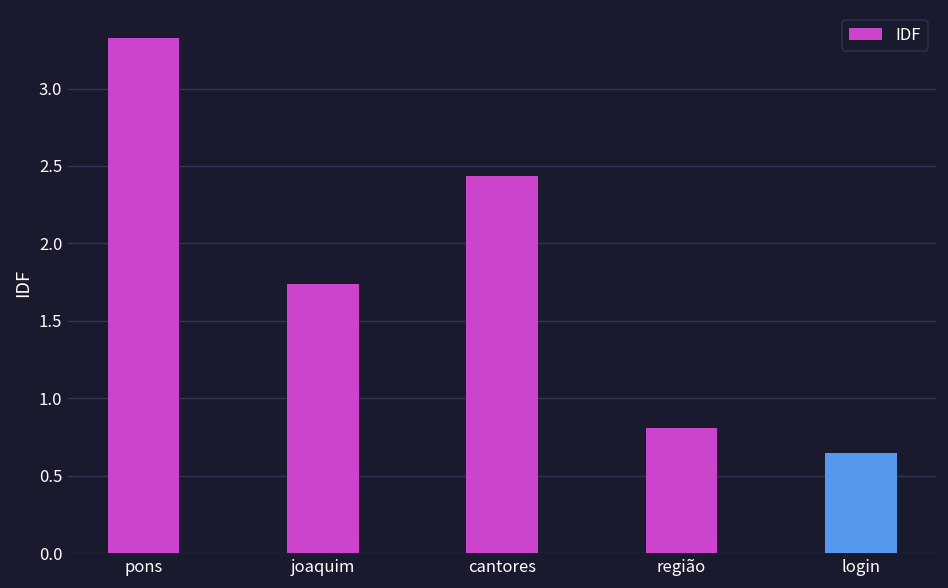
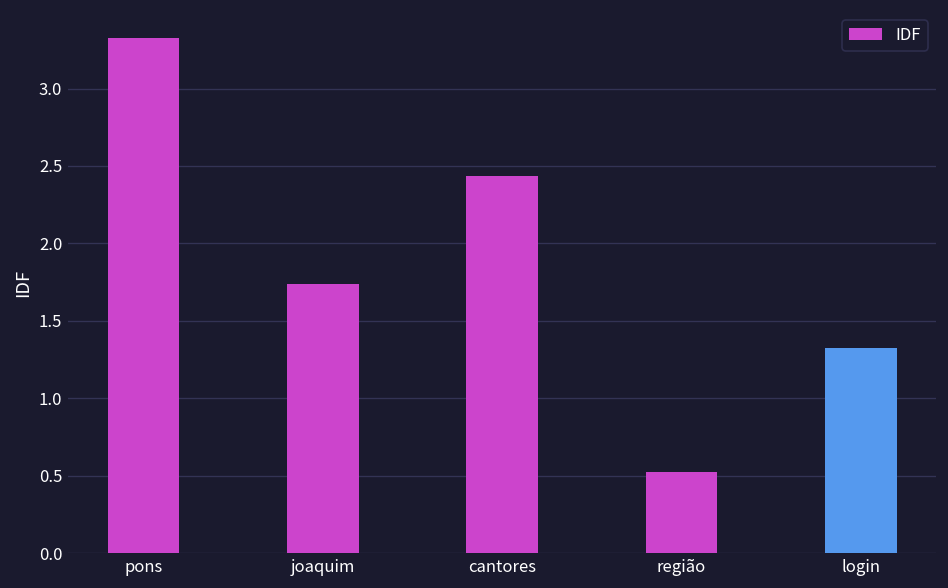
  {
    "pons": 3.33,
    "joaquim": 1.74,
    "cantores": 2.43,
-   "região": 0.81,
-   "login": 0.65
+   "região": 0.52,
+   "login": 1.33
  }
